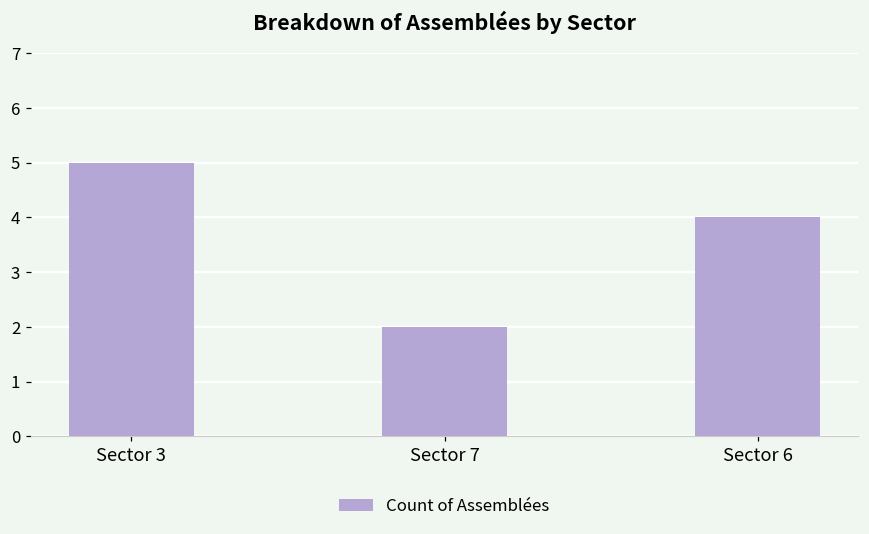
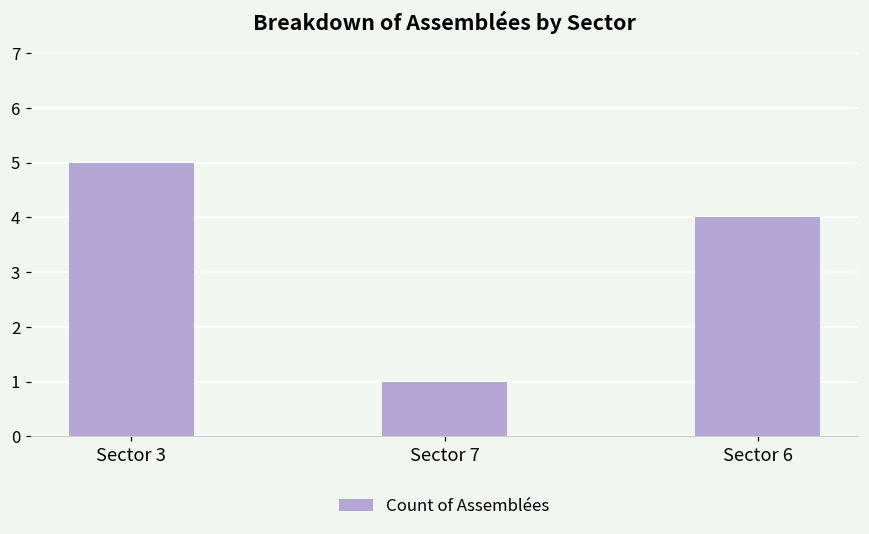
  {
    "Sector 3": 5,
-   "Sector 7": 2,
+   "Sector 7": 1,
    "Sector 6": 4
  }
